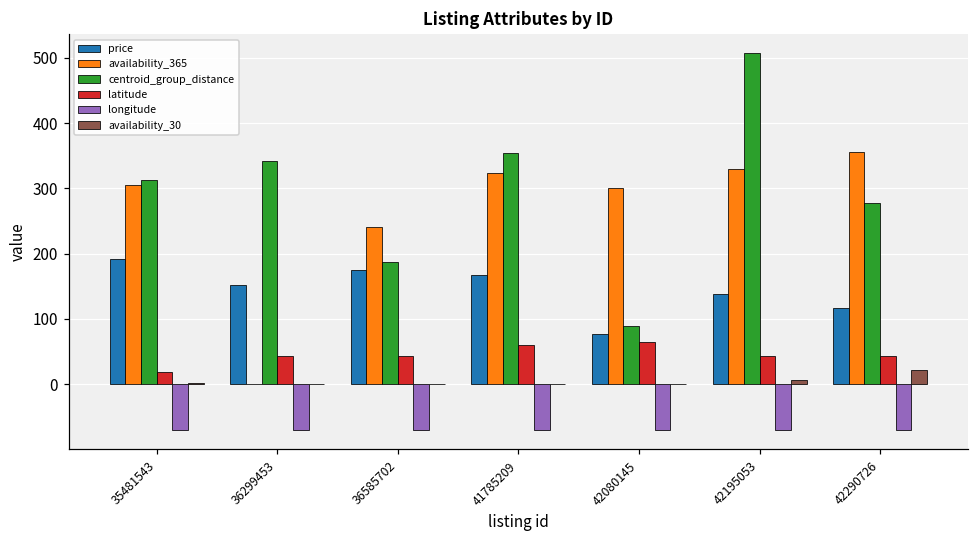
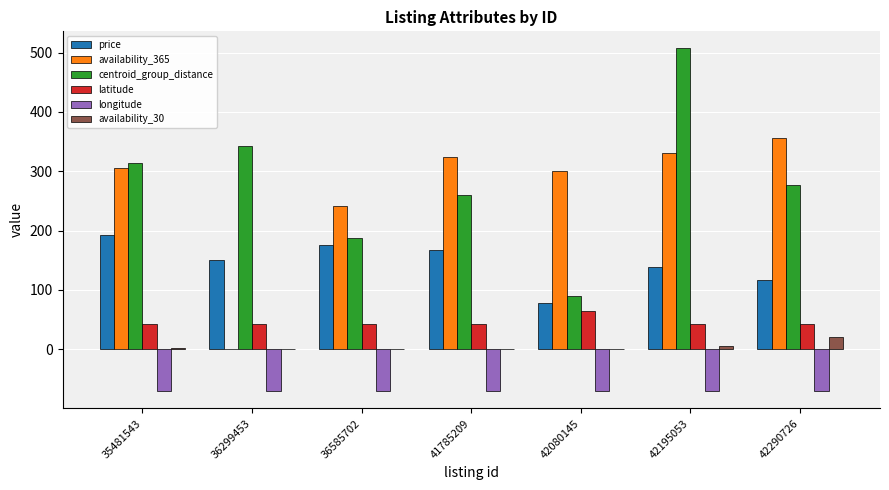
  {
    "price": {
      "35481543": 190,
      "36299453": 150,
      "36585702": 180,
      "41785209": 170,
      "42080145": 80,
      "42195053": 140,
      "42290726": 120
    },
    "availability_365": {
      "35481543": 310,
      "36299453": 0,
      "36585702": 240,
      "41785209": 320,
      "42080145": 300,
      "42195053": 330,
      "42290726": 360
    },
    "centroid_group_distance": {
      "35481543": 310,
      "36299453": 340,
      "36585702": 190,
-     "41785209": 350,
+     "41785209": 260,
      "42080145": 90,
      "42195053": 510,
      "42290726": 280
    },
    "latitude": {
-     "35481543": 20,
+     "35481543": 40,
      "36299453": 40,
      "36585702": 40,
-     "41785209": 60,
+     "41785209": 40,
      "42080145": 60,
      "42195053": 40,
      "42290726": 40
    },
    "longitude": {
      "35481543": -70,
      "36299453": -70,
      "36585702": -70,
      "41785209": -70,
      "42080145": -70,
      "42195053": -70,
      "42290726": -70
    },
    "availability_30": {
      "36299453": 0,
      "36585702": 0,
      "41785209": 0,
      "42080145": 0,
      "42195053": 10,
      "42290726": 20
    }
  }
